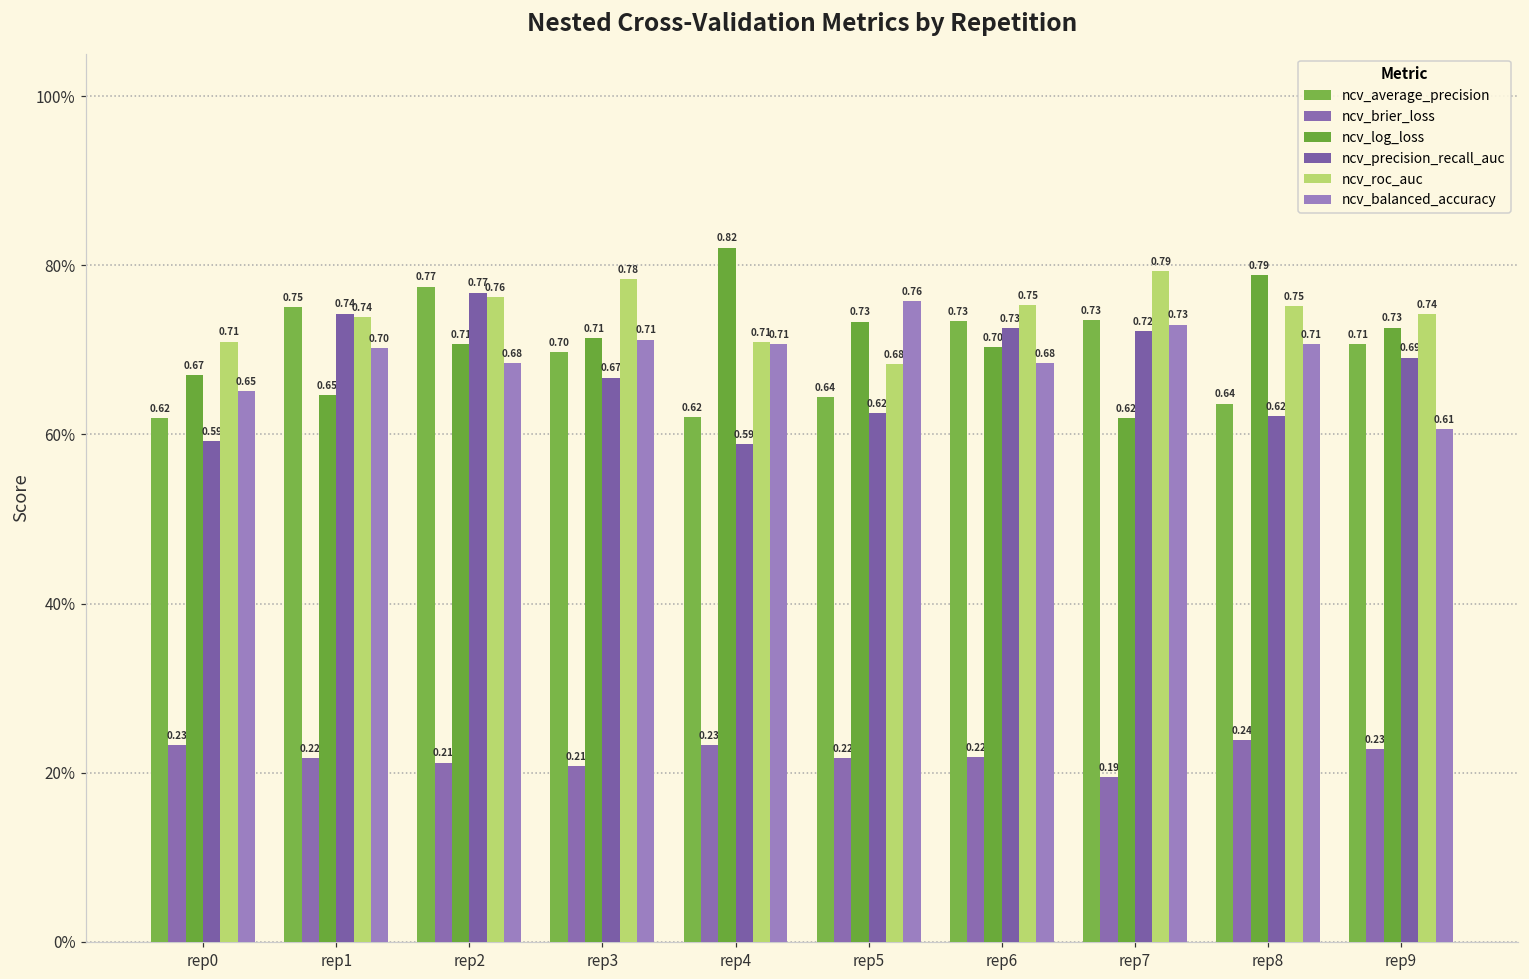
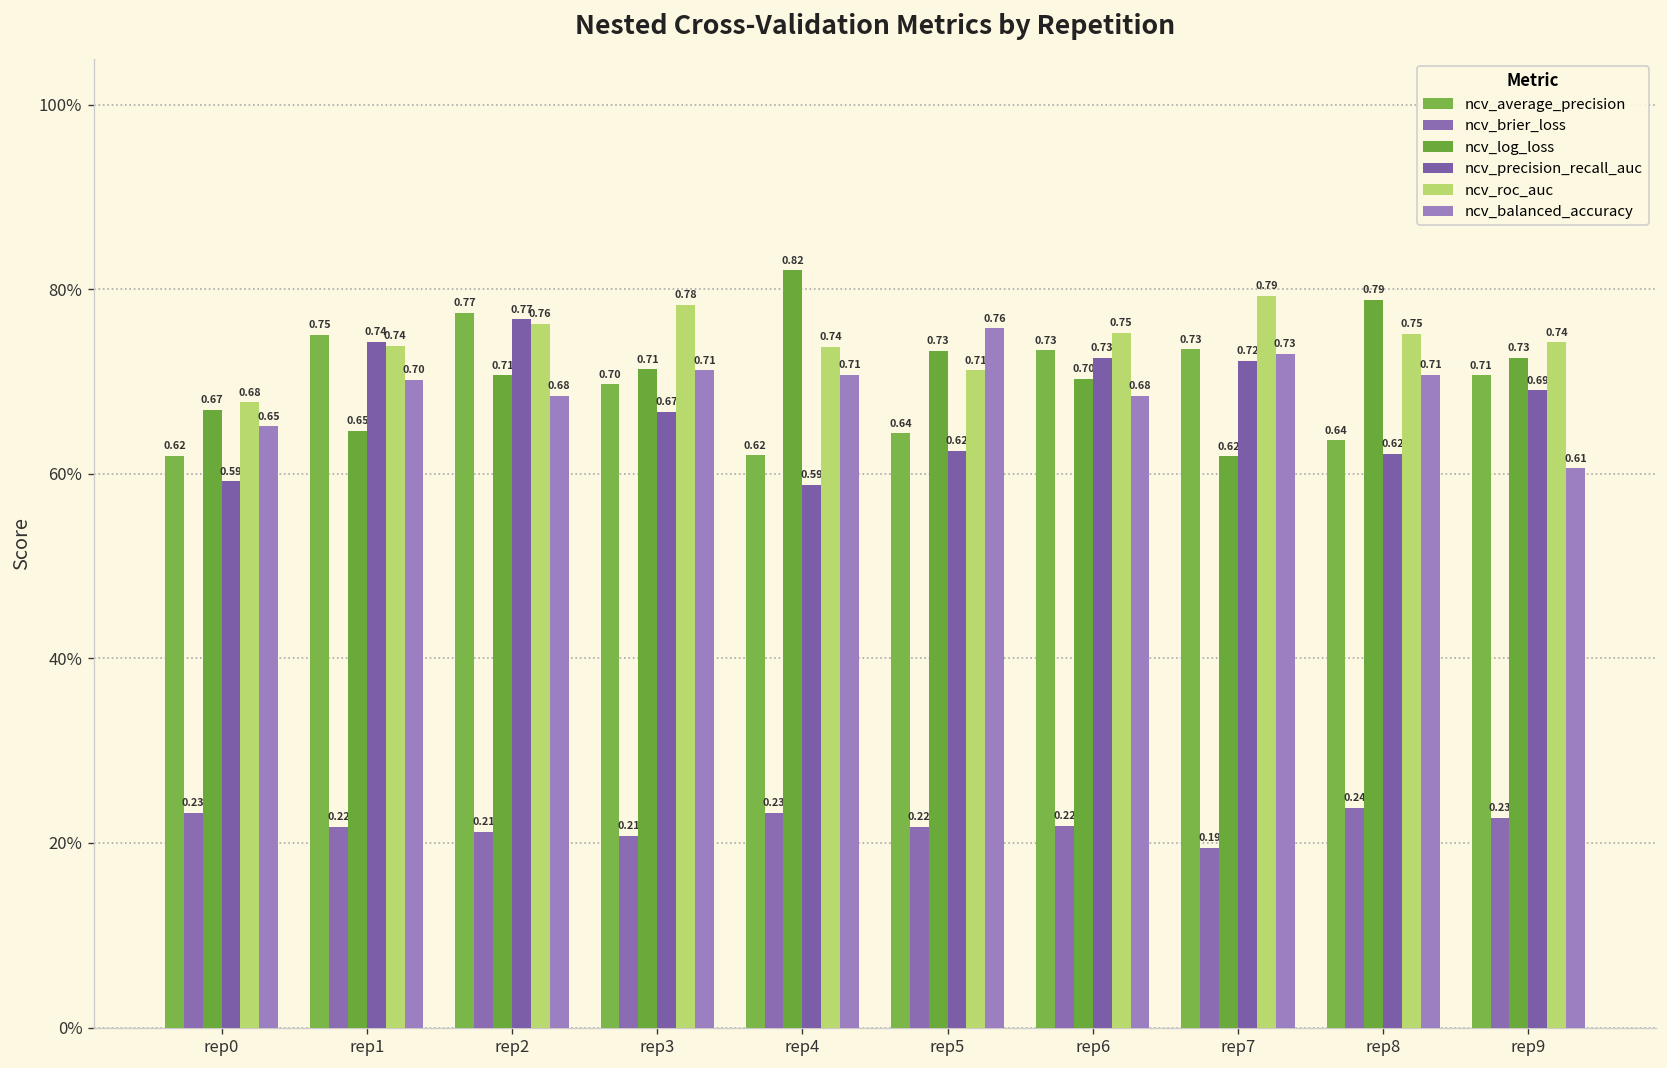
  {
    "ncv_roc_auc": {
-     "rep0": 0.71,
+     "rep0": 0.68,
      "rep1": 0.74,
      "rep2": 0.76,
      "rep3": 0.78,
-     "rep4": 0.71,
-     "rep5": 0.68,
+     "rep4": 0.74,
+     "rep5": 0.71,
      "rep6": 0.75,
      "rep7": 0.79,
      "rep8": 0.75,
      "rep9": 0.74
    }
  }
